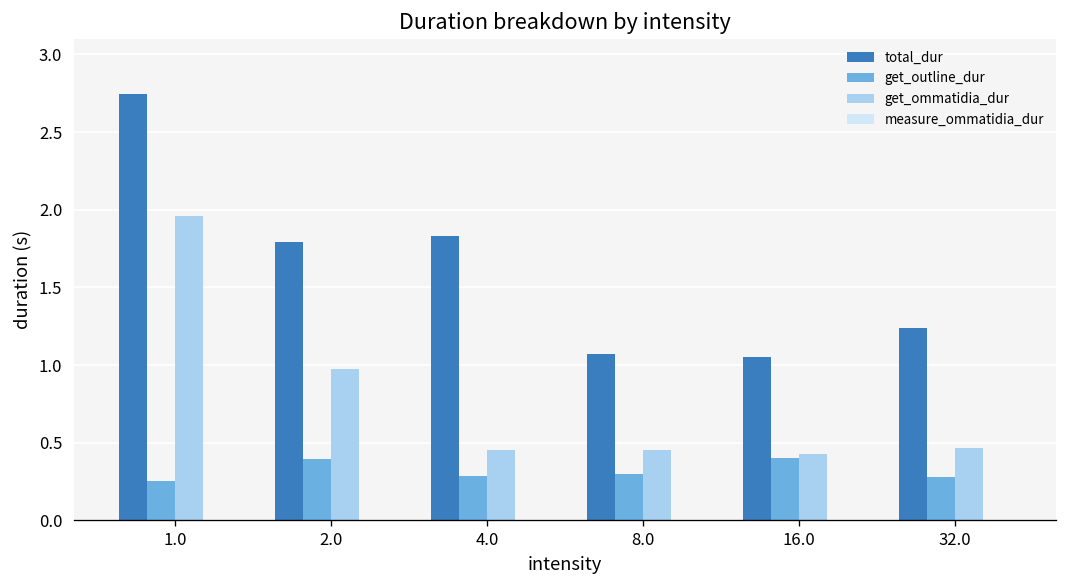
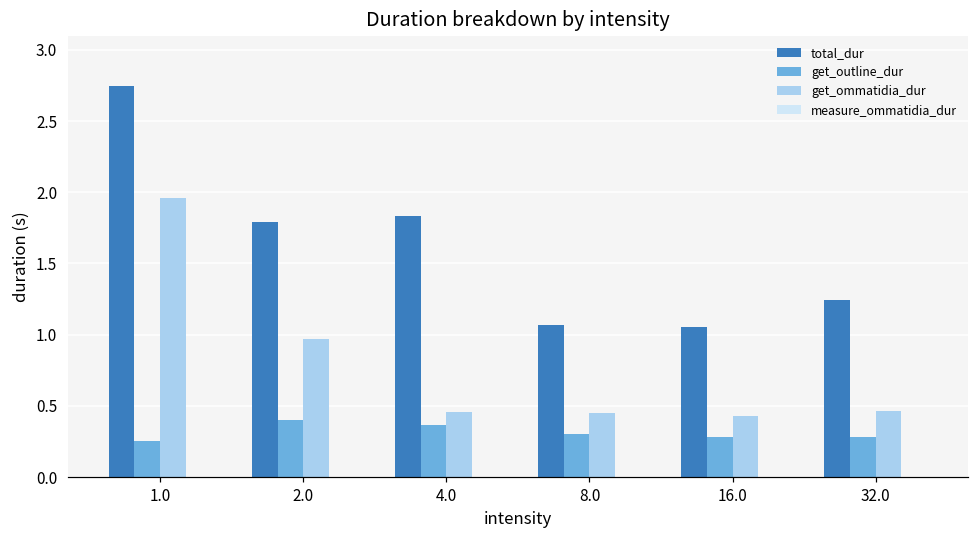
  {
    "total_dur": {
      "1.0": 2.74,
      "2.0": 1.79,
      "4.0": 1.83,
      "8.0": 1.07,
      "16.0": 1.05,
      "32.0": 1.24
    },
    "get_outline_dur": {
      "1.0": 0.25,
      "2.0": 0.40,
-     "4.0": 0.28,
+     "4.0": 0.37,
      "8.0": 0.30,
-     "16.0": 0.40,
+     "16.0": 0.28,
      "32.0": 0.28
    }
  }
